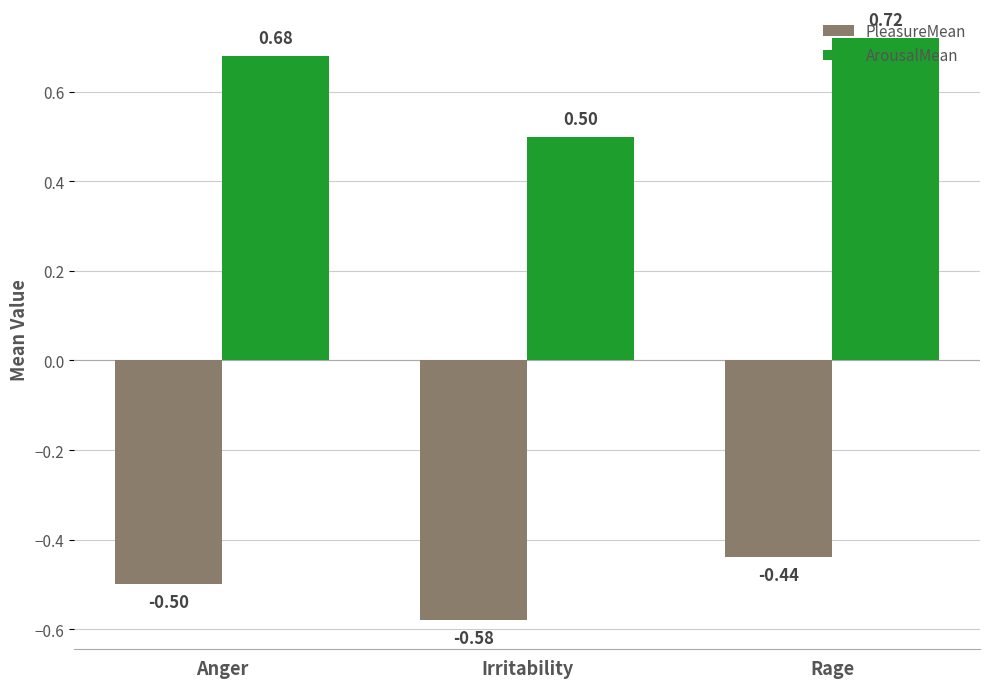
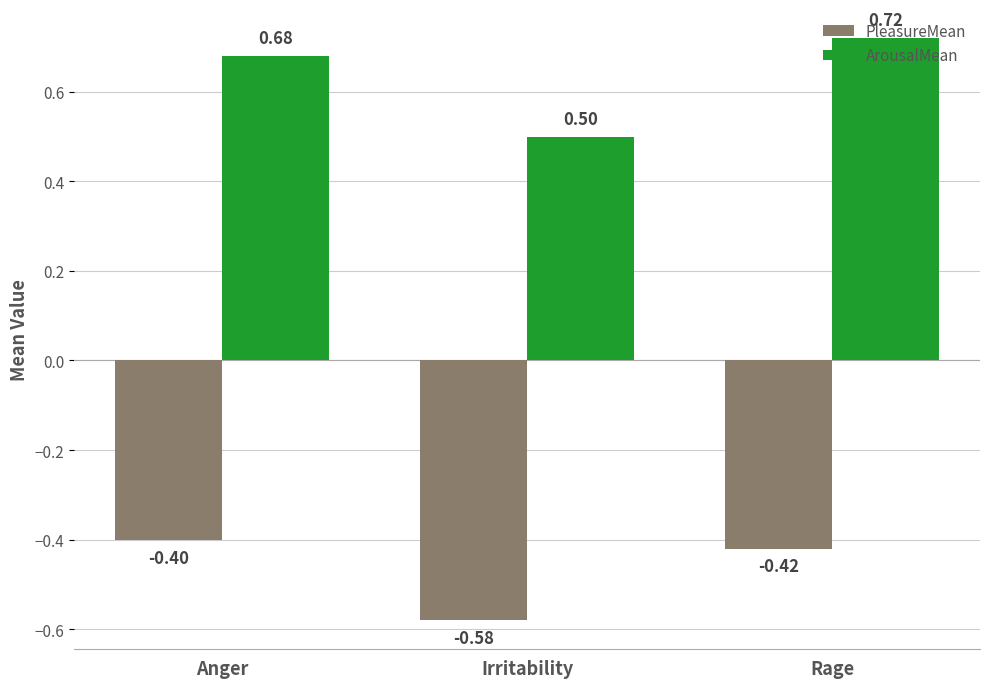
  {
    "PleasureMean": {
-     "Anger": -0.50,
+     "Anger": -0.40,
      "Irritability": -0.58,
-     "Rage": -0.44
+     "Rage": -0.42
    },
    "ArousalMean": {
      "Anger": 0.68,
      "Irritability": 0.50,
      "Rage": 0.72
    }
  }
